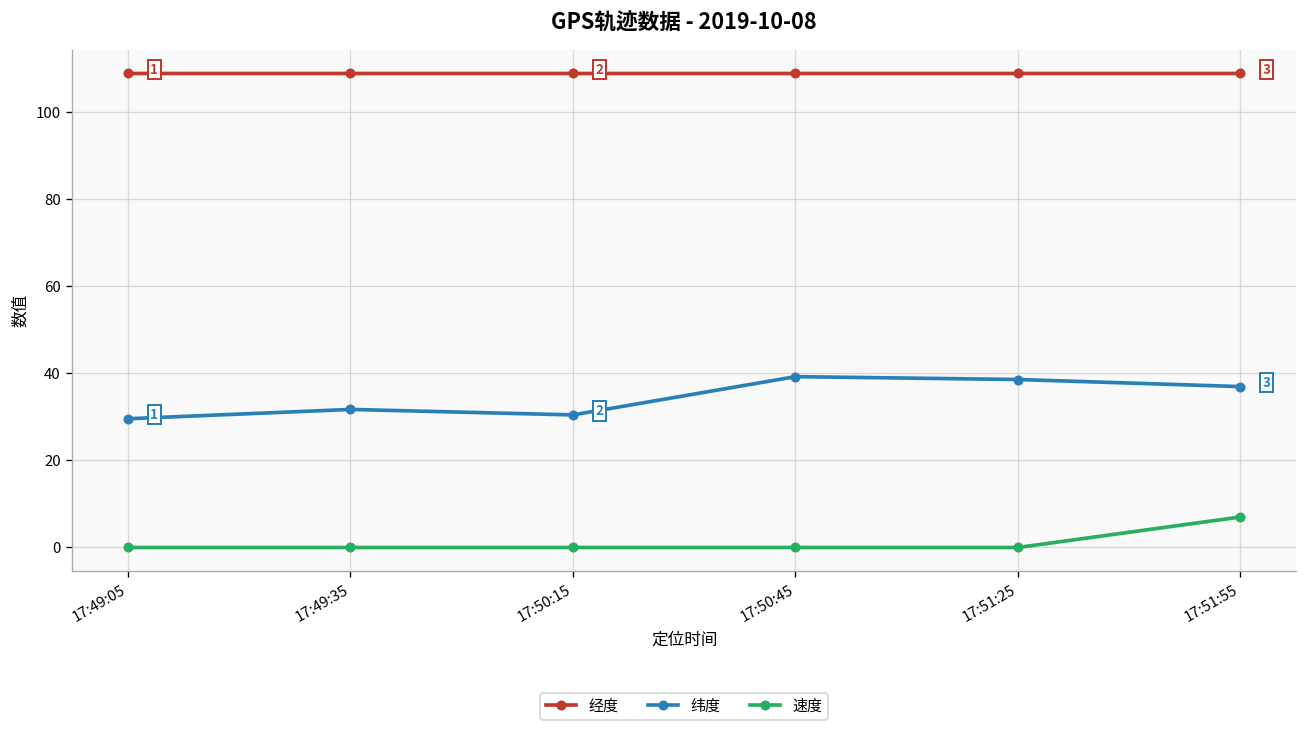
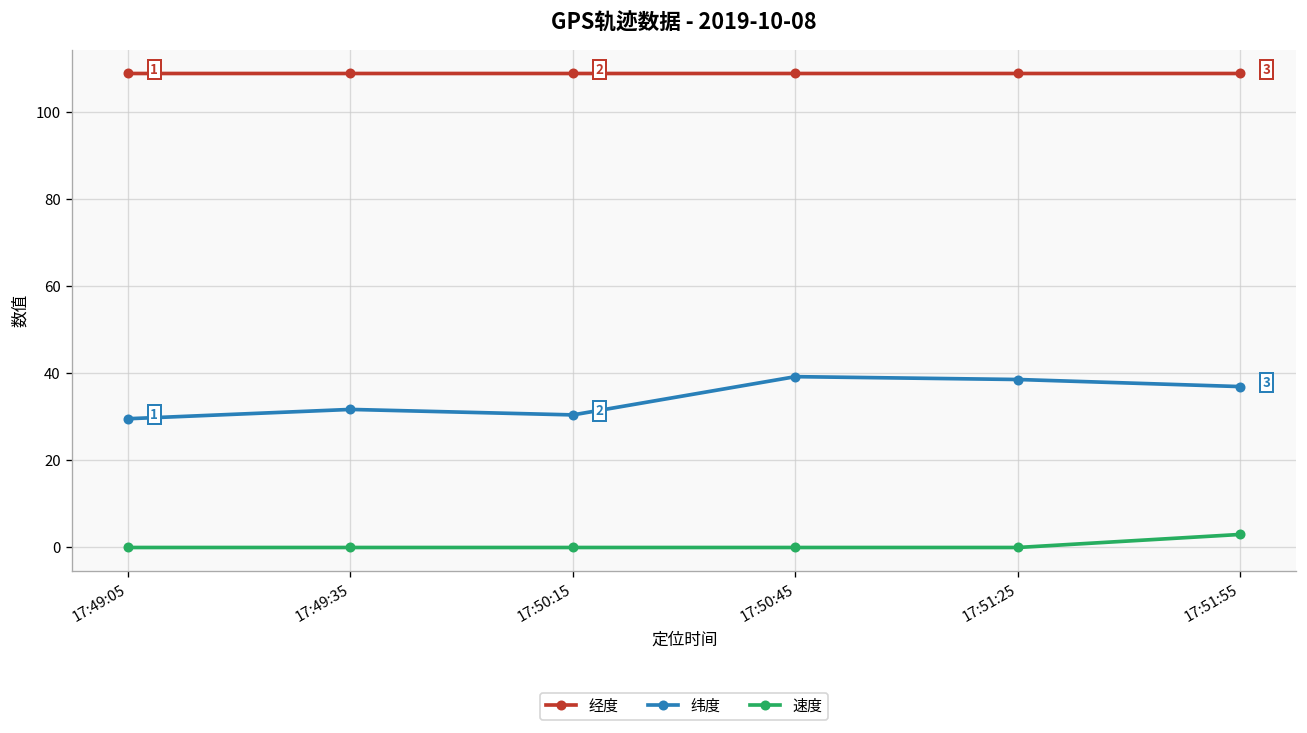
  {
    "经度": {
      "17:49:35": 109,
      "17:50:45": 109,
      "17:51:25": 109
    },
    "纬度": {
      "17:49:35": 32,
      "17:50:45": 39,
      "17:51:25": 39
    },
    "速度": {
      "17:49:05": 0,
      "17:49:35": 0,
      "17:50:15": 0,
      "17:50:45": 0,
      "17:51:25": 0,
-     "17:51:55": 7
+     "17:51:55": 3
    }
  }
